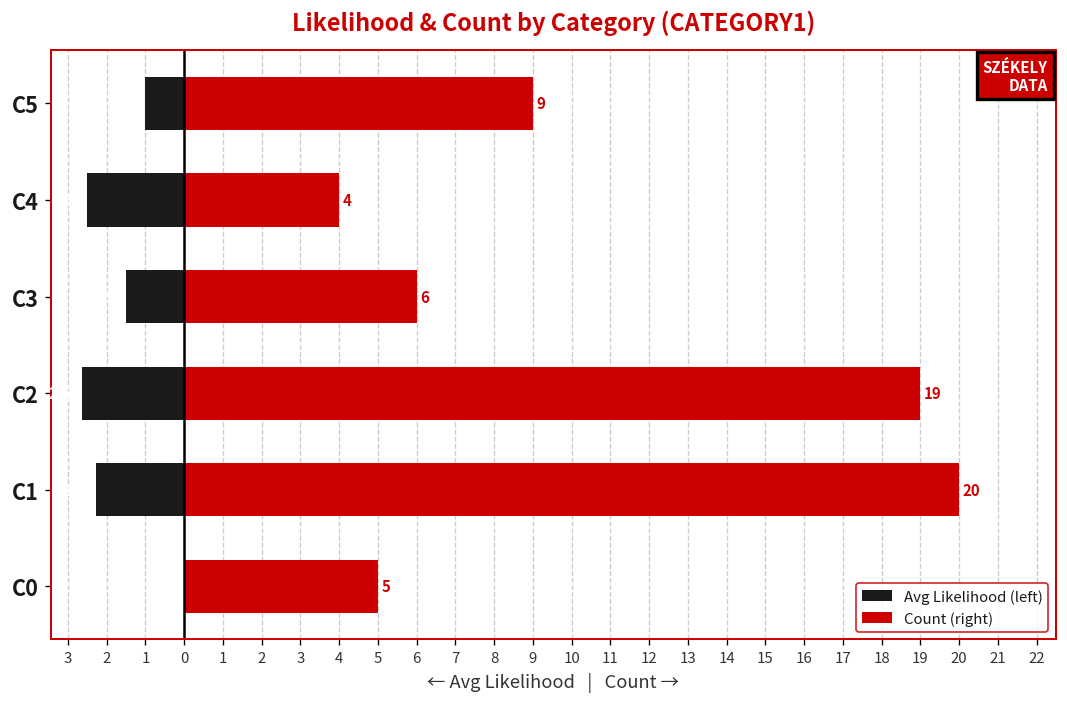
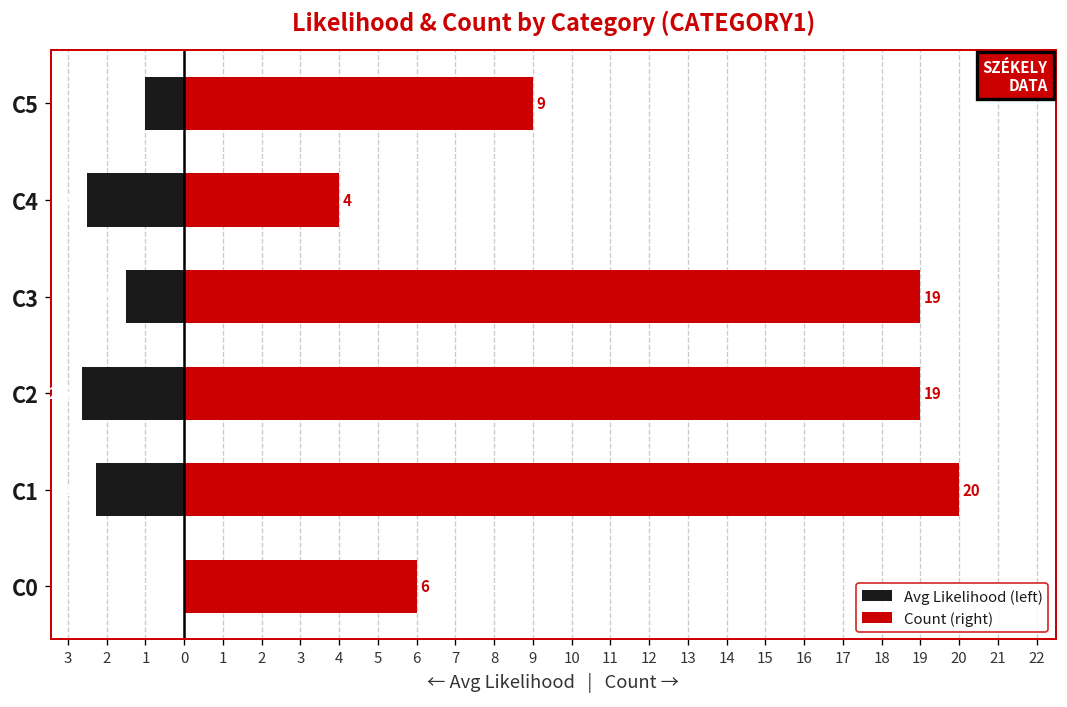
  {
    "Count (right)": {
      "C5": 9,
      "C4": 4,
-     "C3": 6,
+     "C3": 19,
      "C2": 19,
      "C1": 20,
-     "C0": 5
+     "C0": 6
    }
  }
